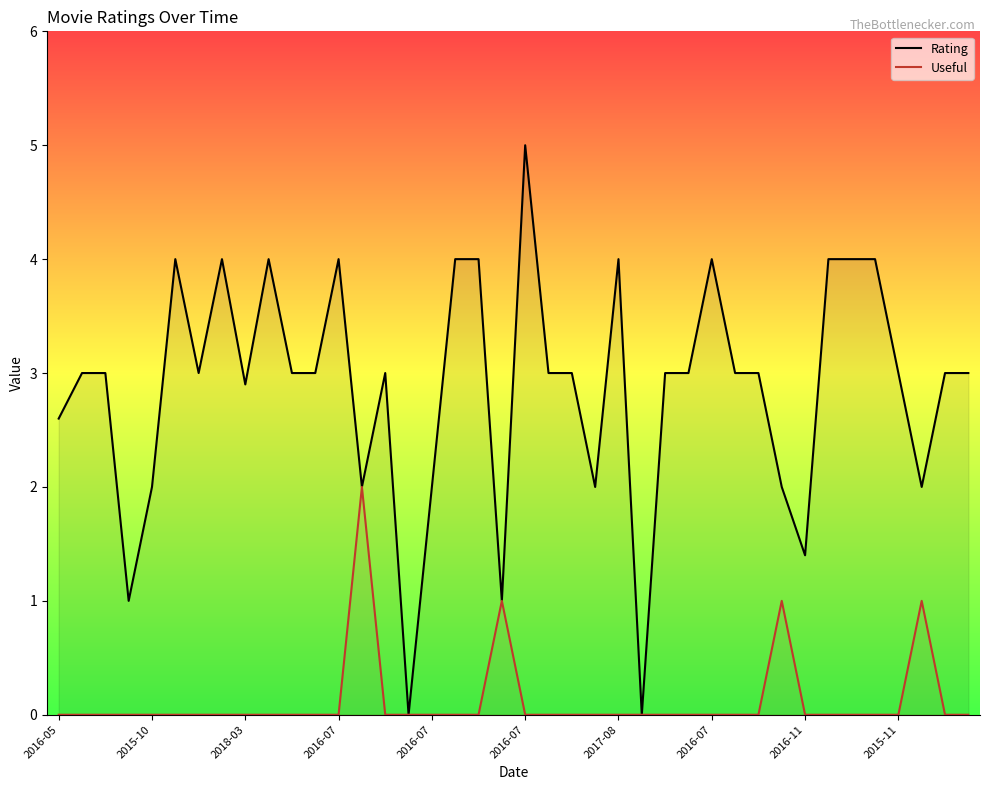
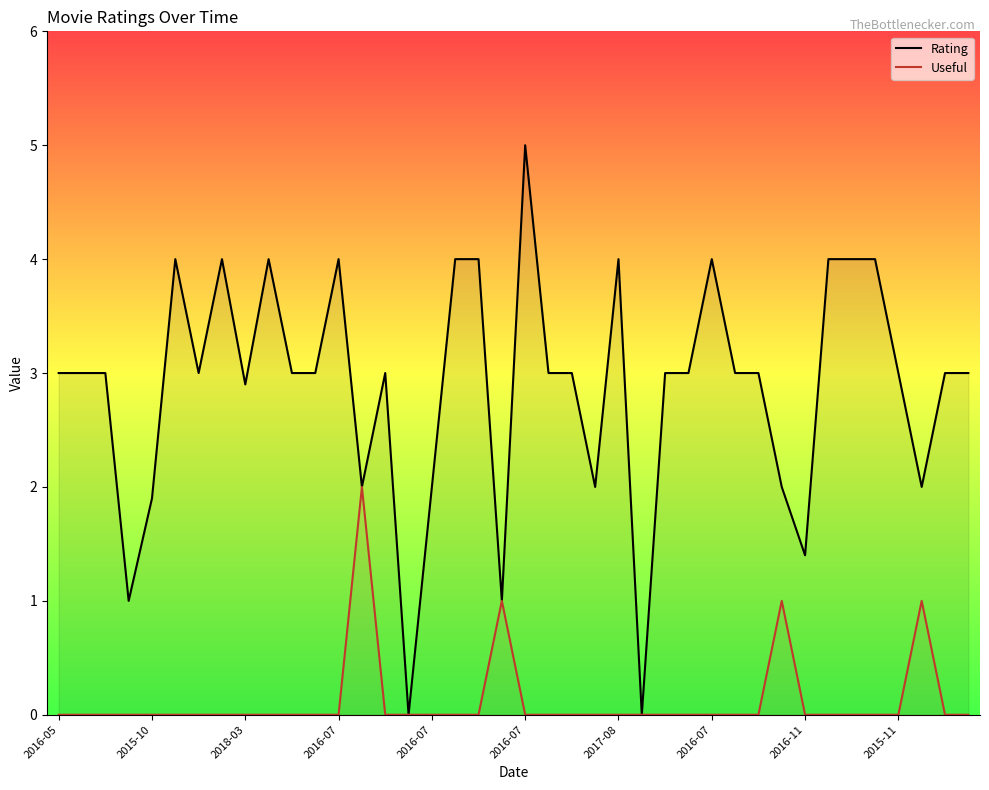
  {
    "Rating": {
-     "2016-05": 2.6,
-     "2015-10": 2.0,
+     "2016-05": 3.0,
+     "2015-10": 1.9,
      "2018-03": 2.9,
      "2016-11": 1.4
    },
    "Useful": {
      "2016-05": 0.0,
      "2015-10": 0.0,
      "2018-03": 0.0,
      "2016-11": 0.0
    }
  }
